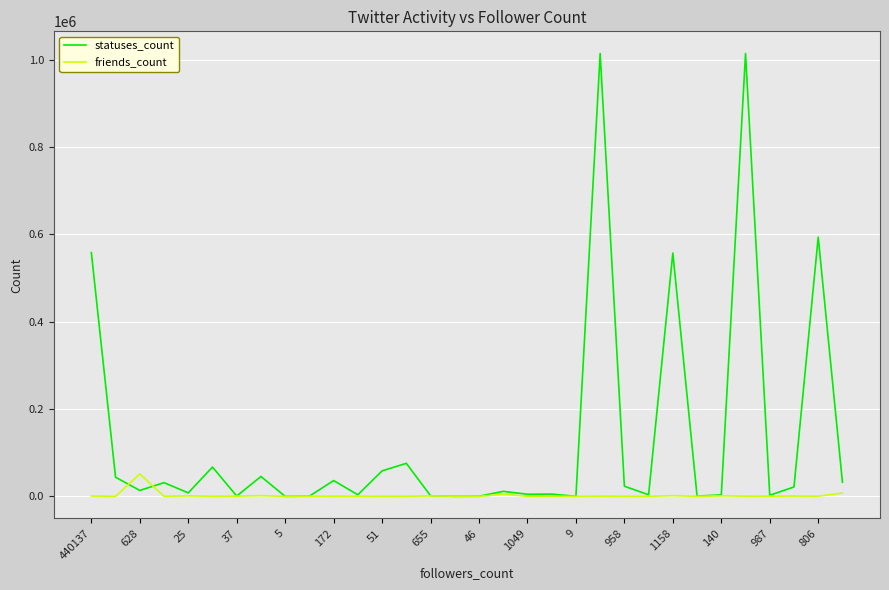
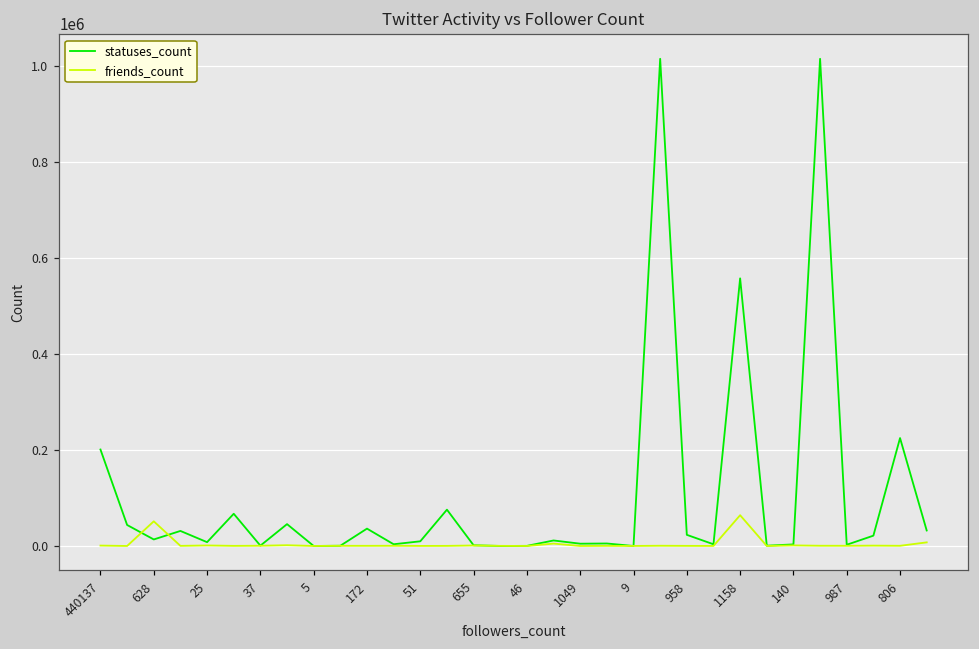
  {
    "statuses_count": {
-     "440137": 560000,
+     "440137": 200000,
      "628": 10000,
      "172": 40000,
-     "51": 60000,
+     "51": 10000,
      "958": 20000,
      "1158": 560000,
-     "806": 590000
+     "806": 220000
    },
    "friends_count": {
      "440137": 0,
      "628": 50000,
      "172": 0,
      "51": 0,
      "958": 0,
-     "1158": 0,
+     "1158": 60000,
      "806": 0
    }
  }
